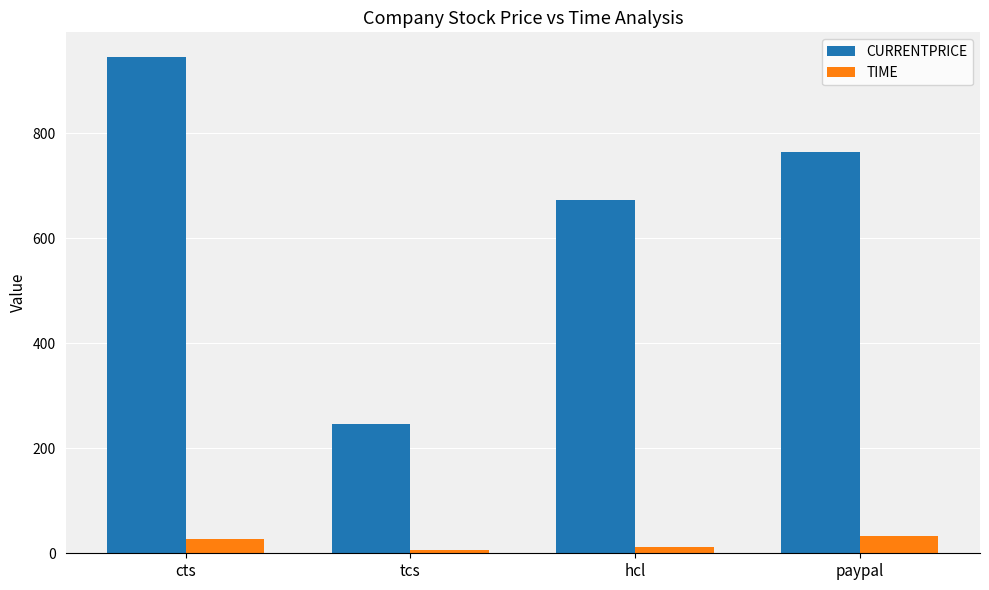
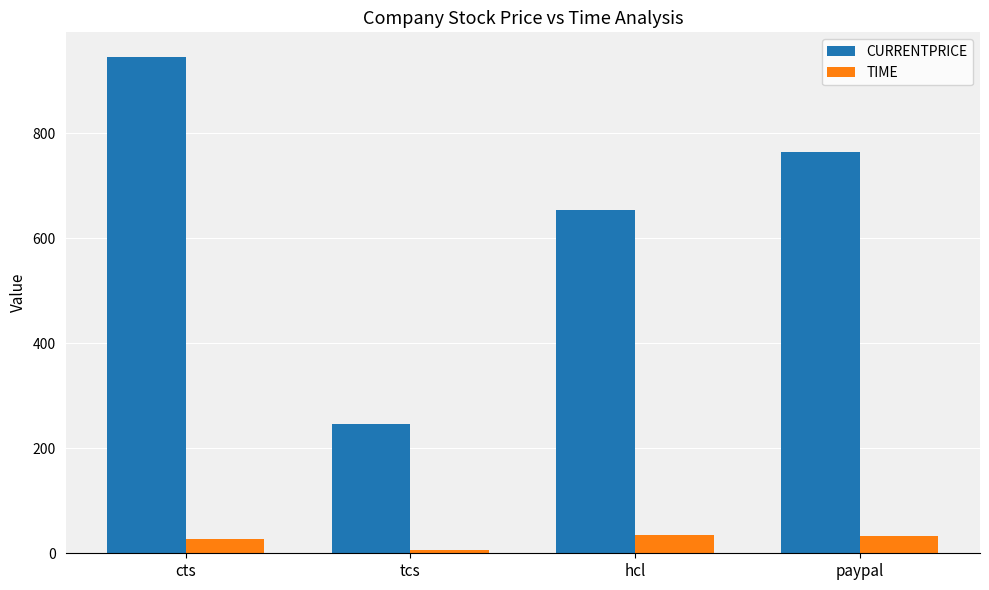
  {
    "CURRENTPRICE": {
      "cts": 950,
      "tcs": 250,
-     "hcl": 670,
+     "hcl": 650,
      "paypal": 770
    },
    "TIME": {
      "cts": 30,
      "tcs": 10,
-     "hcl": 10,
+     "hcl": 30,
      "paypal": 30
    }
  }
